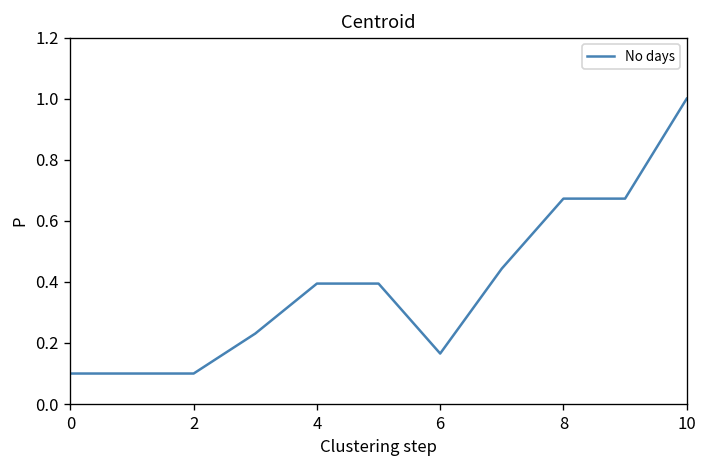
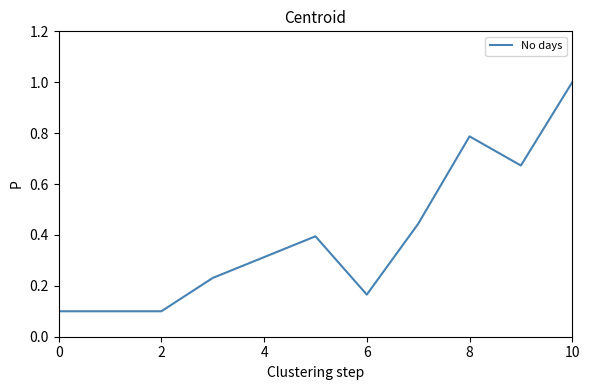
  {
    "0": 0.10,
    "2": 0.10,
-   "4": 0.39,
+   "4": 0.31,
    "6": 0.17,
-   "8": 0.67,
+   "8": 0.79,
    "10": 1.00
  }
